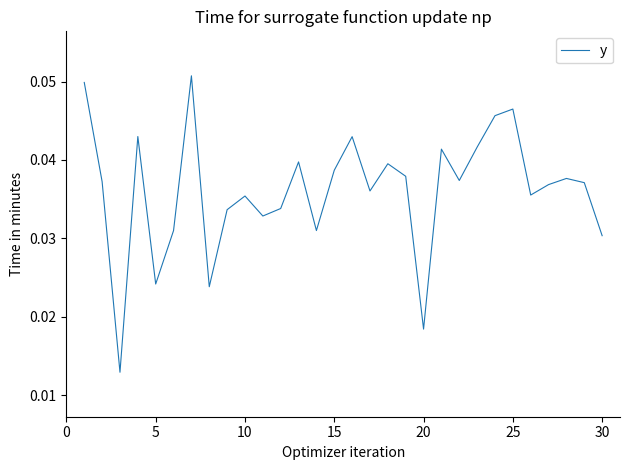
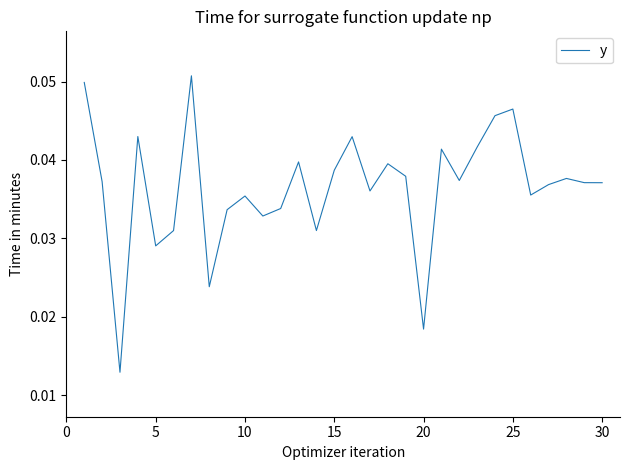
  {
-   "5": 0.024,
+   "5": 0.029,
    "10": 0.035,
    "15": 0.039,
    "20": 0.018,
    "25": 0.046,
-   "30": 0.030
+   "30": 0.037
  }
